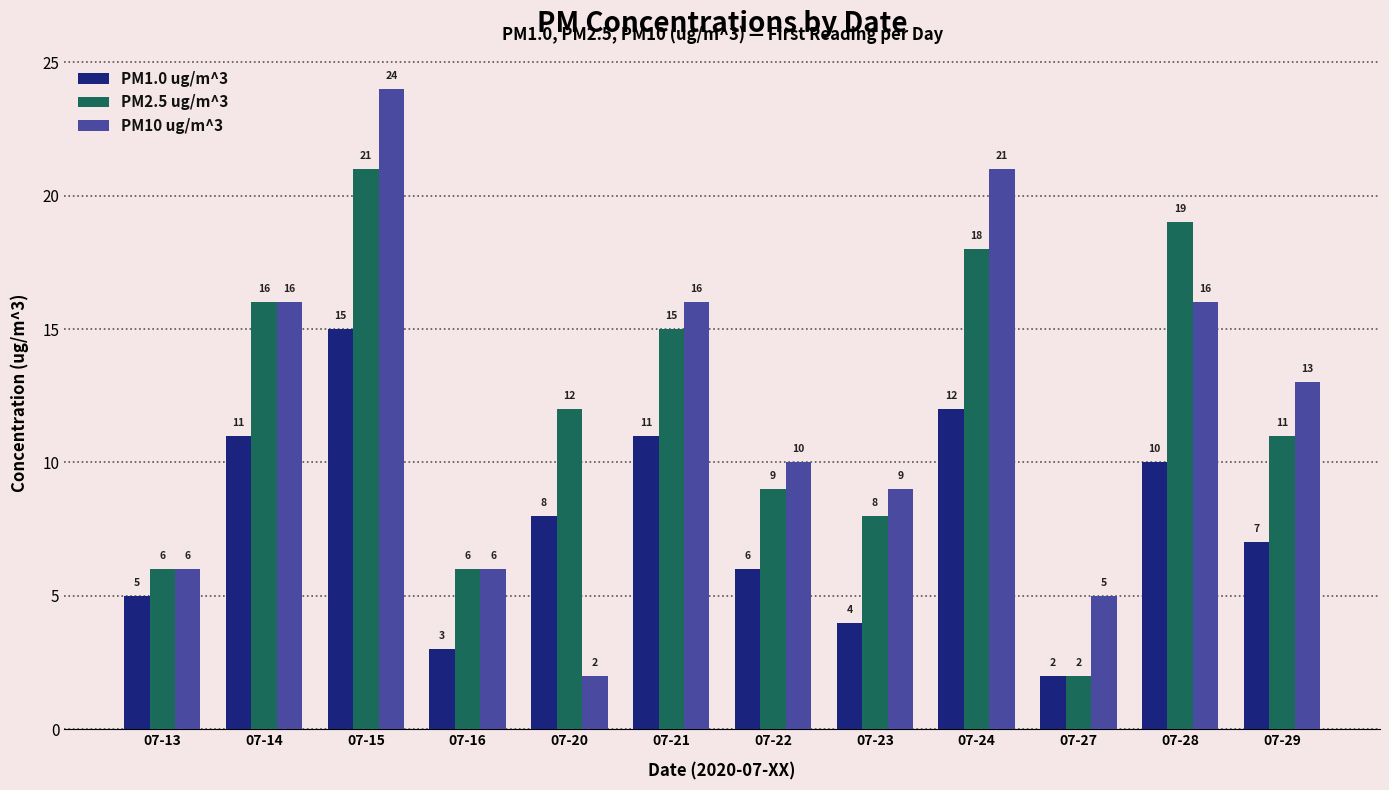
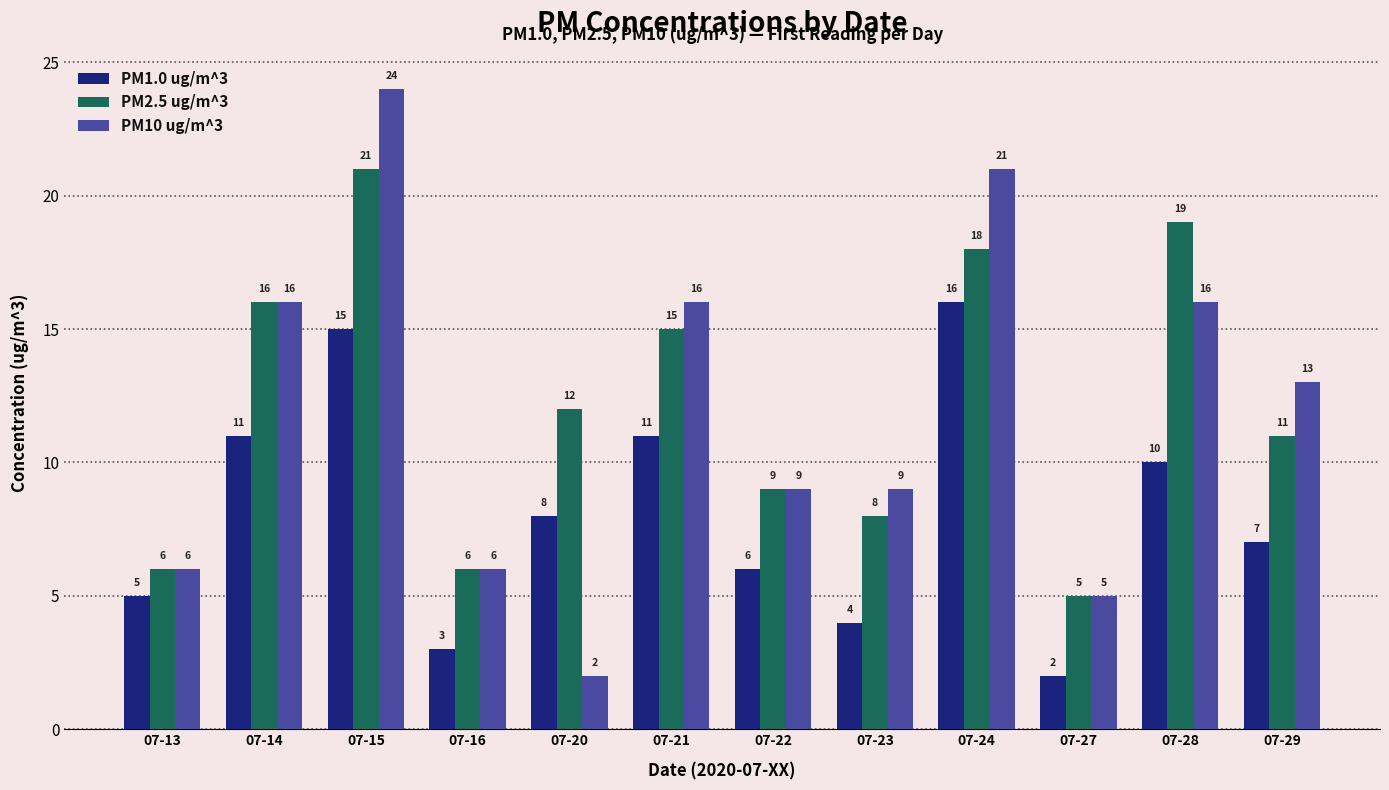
  {
    "PM1.0 ug/m^3": {
      "07-13": 5,
      "07-14": 11,
      "07-15": 15,
      "07-16": 3,
      "07-20": 8,
      "07-21": 11,
      "07-22": 6,
      "07-23": 4,
-     "07-24": 12,
+     "07-24": 16,
      "07-27": 2,
      "07-28": 10,
      "07-29": 7
    },
    "PM2.5 ug/m^3": {
      "07-13": 6,
      "07-14": 16,
      "07-15": 21,
      "07-16": 6,
      "07-20": 12,
      "07-21": 15,
      "07-22": 9,
      "07-23": 8,
      "07-24": 18,
-     "07-27": 2,
+     "07-27": 5,
      "07-28": 19,
      "07-29": 11
    },
    "PM10 ug/m^3": {
      "07-13": 6,
      "07-14": 16,
      "07-15": 24,
      "07-16": 6,
      "07-20": 2,
      "07-21": 16,
-     "07-22": 10,
+     "07-22": 9,
      "07-23": 9,
      "07-24": 21,
      "07-27": 5,
      "07-28": 16,
      "07-29": 13
    }
  }
